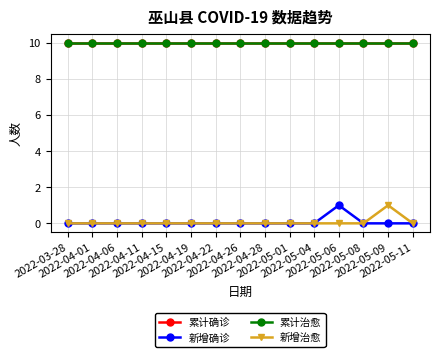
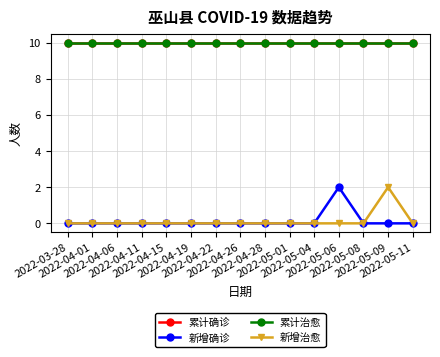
  {
    "累计治愈": {
      "2022-03-28": 10,
      "2022-04-01": 10,
      "2022-04-06": 10,
      "2022-04-11": 10,
      "2022-04-15": 10,
      "2022-04-19": 10,
      "2022-04-22": 10,
      "2022-04-26": 10,
      "2022-04-28": 10,
      "2022-05-01": 10,
      "2022-05-04": 10,
      "2022-05-06": 10,
      "2022-05-08": 10,
      "2022-05-09": 10,
      "2022-05-11": 10
    },
    "新增确诊": {
-     "2022-05-06": 1,
+     "2022-05-06": 2,
      "2022-05-09": 0
    },
    "新增治愈": {
      "2022-05-06": 0,
-     "2022-05-09": 1
+     "2022-05-09": 2
    }
  }
